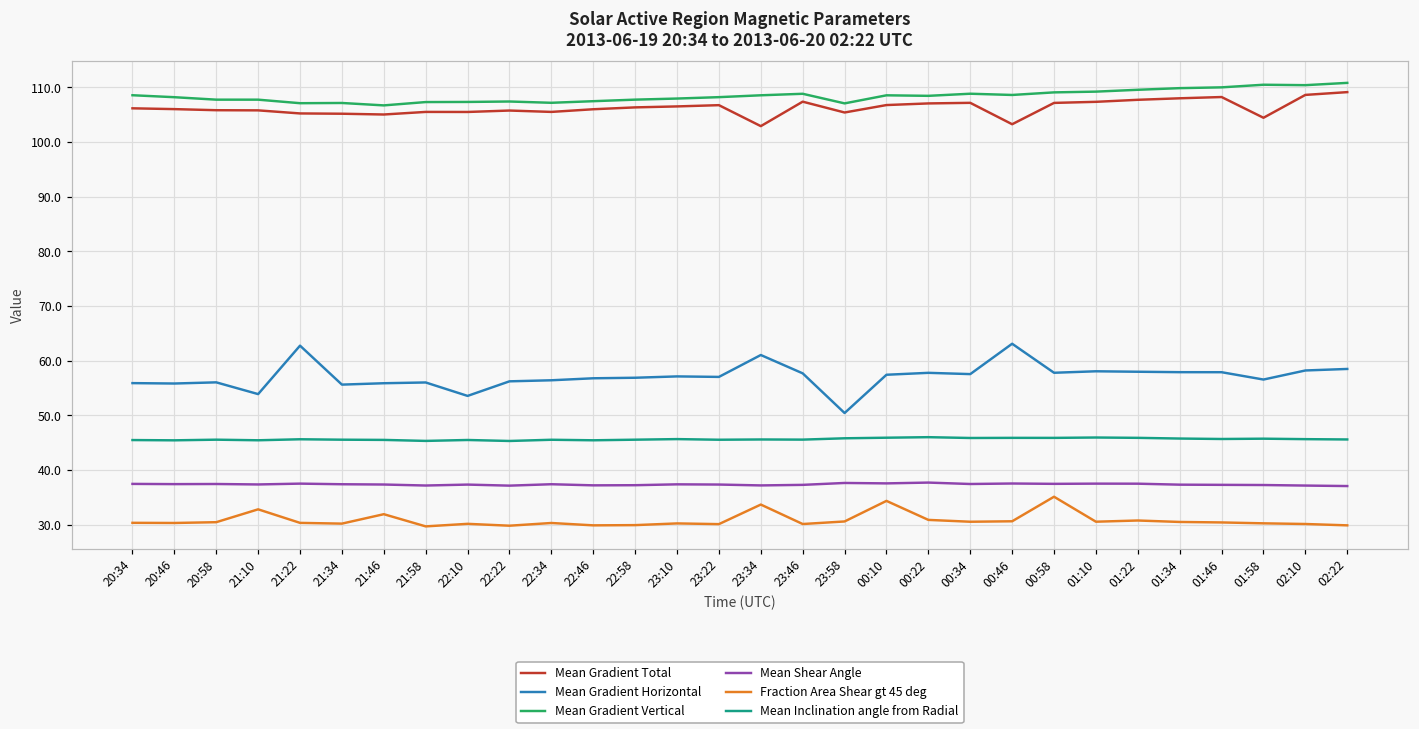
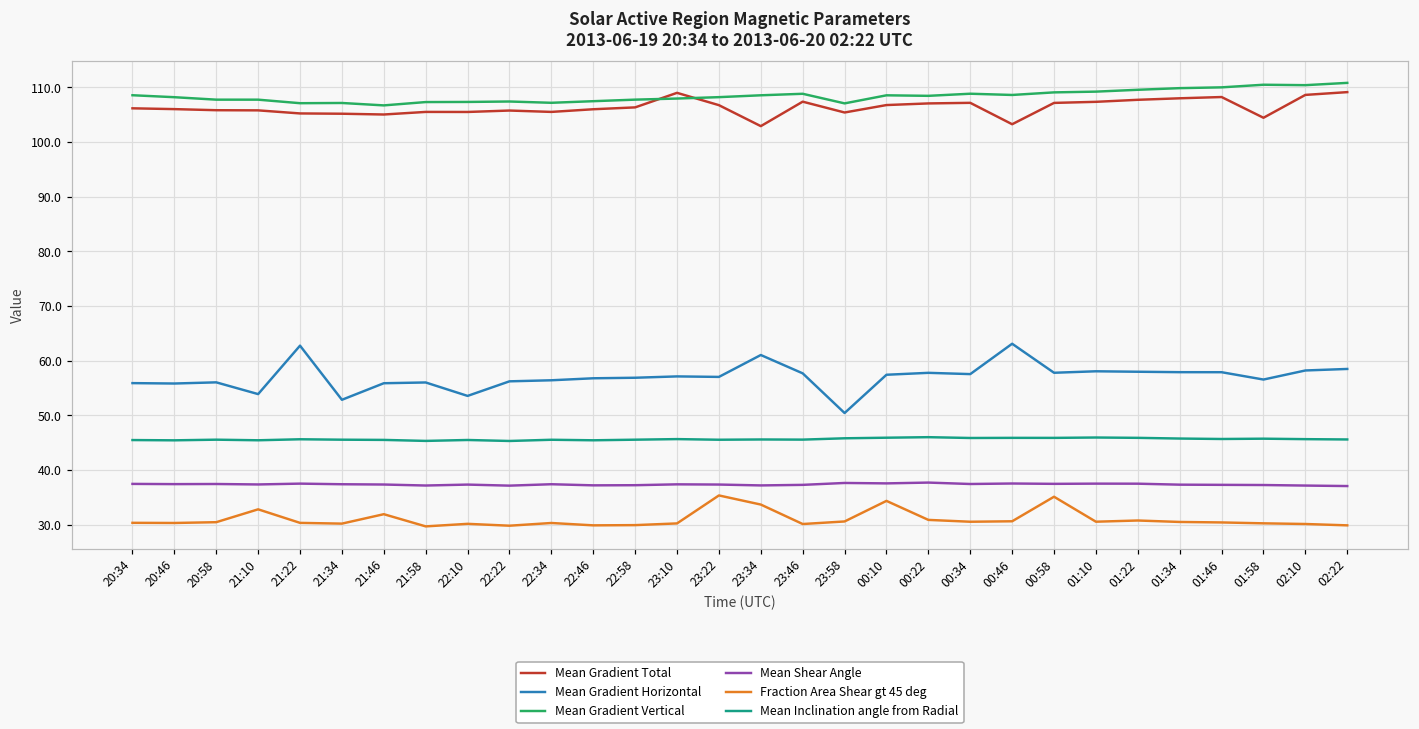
  {
    "Mean Gradient Total": {
      "20:34": 106,
      "20:46": 106,
      "20:58": 106,
      "21:10": 106,
      "21:22": 105,
      "21:34": 105,
      "21:46": 105,
      "21:58": 106,
      "22:10": 106,
      "22:22": 106,
      "22:34": 106,
      "22:46": 106,
      "22:58": 106,
-     "23:10": 107,
+     "23:10": 109,
      "23:22": 107,
      "23:34": 103,
      "23:46": 107,
      "23:58": 105,
      "00:10": 107,
      "00:22": 107,
      "00:34": 107,
      "00:46": 103,
      "00:58": 107,
      "01:10": 107,
      "01:22": 108,
      "01:34": 108,
      "01:46": 108,
      "01:58": 104,
      "02:10": 109,
      "02:22": 109
    },
    "Mean Gradient Horizontal": {
      "20:34": 56,
      "20:46": 56,
      "20:58": 56,
      "21:10": 54,
      "21:22": 63,
-     "21:34": 56,
+     "21:34": 53,
      "21:46": 56,
      "21:58": 56,
      "22:10": 54,
      "22:22": 56,
      "22:34": 56,
      "22:46": 57,
      "22:58": 57,
      "23:10": 57,
      "23:22": 57,
      "23:34": 61,
      "23:46": 58,
      "23:58": 50,
      "00:10": 57,
      "00:22": 58,
      "00:34": 58,
      "00:46": 63,
      "00:58": 58,
      "01:10": 58,
      "01:22": 58,
      "01:34": 58,
      "01:46": 58,
      "01:58": 57,
      "02:10": 58,
      "02:22": 58
    },
    "Mean Shear Angle": {
      "20:34": 37,
      "20:46": 37,
      "20:58": 37,
      "21:10": 37,
      "21:22": 38,
      "21:34": 37,
      "21:46": 37,
      "21:58": 37,
      "22:10": 37,
      "22:22": 37,
      "22:34": 37,
      "22:46": 37,
      "22:58": 37,
      "23:10": 37,
      "23:22": 37,
      "23:34": 37,
      "23:46": 37,
      "23:58": 38,
      "00:10": 38,
      "00:22": 38,
      "00:34": 37,
      "00:46": 38,
      "00:58": 37,
      "01:10": 37,
      "01:22": 37,
      "01:34": 37,
      "01:46": 37,
      "01:58": 37,
      "02:10": 37,
      "02:22": 37
    },
    "Fraction Area Shear gt 45 deg": {
      "20:34": 30,
      "20:46": 30,
      "20:58": 30,
      "21:10": 33,
      "21:22": 30,
      "21:34": 30,
      "21:46": 32,
      "21:58": 30,
      "22:10": 30,
      "22:22": 30,
      "22:34": 30,
      "22:46": 30,
      "22:58": 30,
      "23:10": 30,
-     "23:22": 30,
+     "23:22": 35,
      "23:34": 34,
      "23:46": 30,
      "23:58": 31,
      "00:10": 34,
      "00:22": 31,
      "00:34": 31,
      "00:46": 31,
      "00:58": 35,
      "01:10": 31,
      "01:22": 31,
      "01:34": 30,
      "01:46": 30,
      "01:58": 30,
      "02:10": 30,
      "02:22": 30
    }
  }
